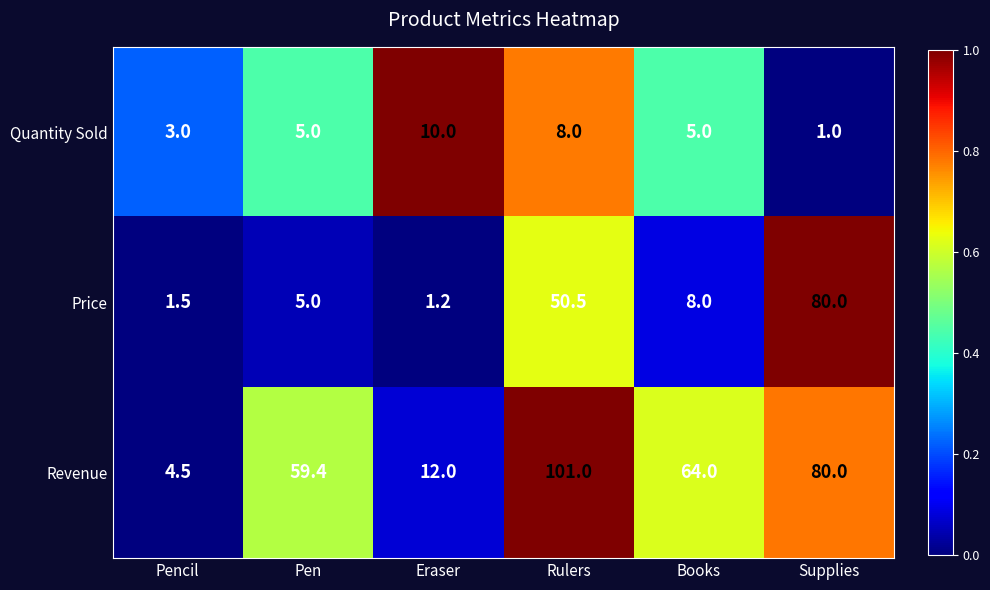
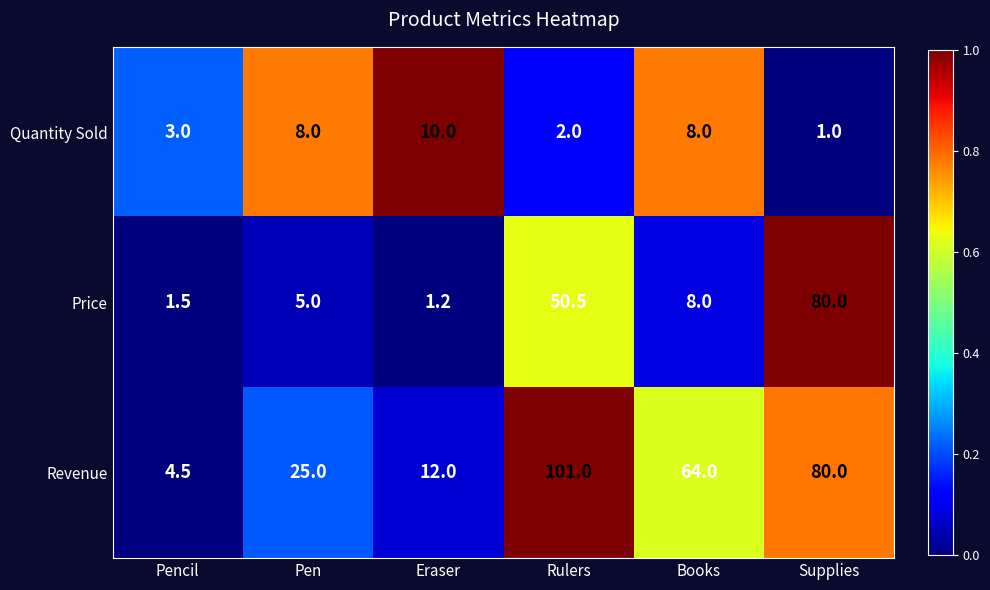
  {
    "Quantity Sold": {
      "Pencil": 3.0,
-     "Pen": 5.0,
+     "Pen": 8.0,
      "Eraser": 10.0,
-     "Rulers": 8.0,
-     "Books": 5.0,
+     "Rulers": 2.0,
+     "Books": 8.0,
      "Supplies": 1.0
    },
    "Price": {
      "Pencil": 1.5,
      "Pen": 5.0,
      "Eraser": 1.2,
      "Rulers": 50.5,
      "Books": 8.0,
      "Supplies": 80.0
    },
    "Revenue": {
      "Pencil": 4.5,
-     "Pen": 59.4,
+     "Pen": 25.0,
      "Eraser": 12.0,
      "Rulers": 101.0,
      "Books": 64.0,
      "Supplies": 80.0
    }
  }
